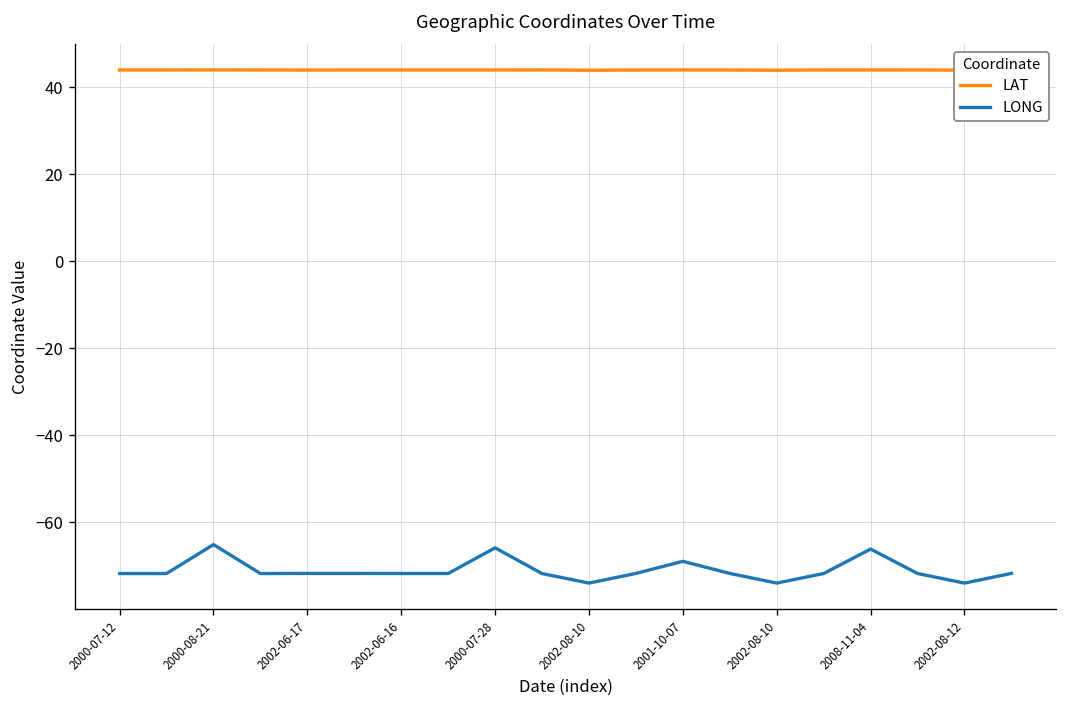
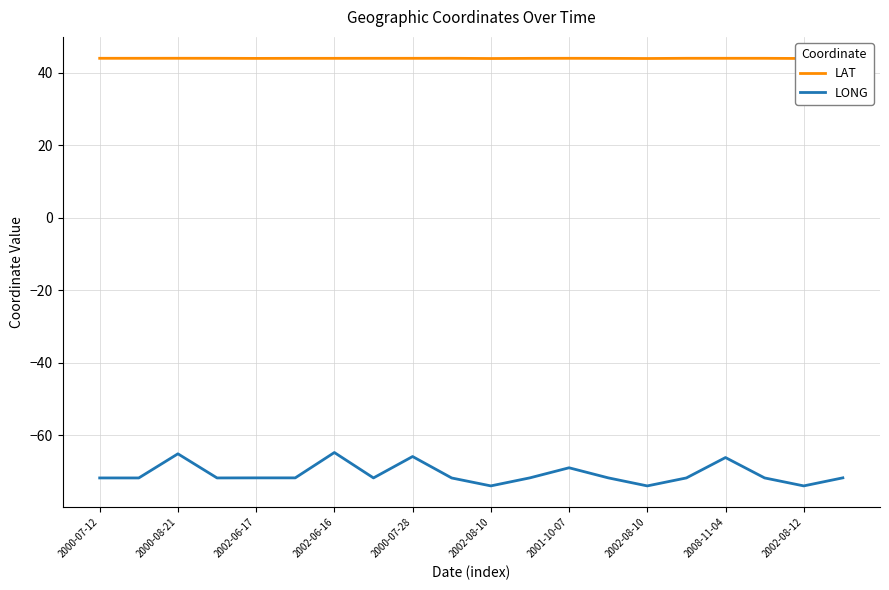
  {
    "LAT": {
      "2000-08-21": 44,
      "2002-06-16": 44,
      "2000-07-28": 44,
      "2001-10-07": 44,
      "2008-11-04": 44
    },
    "LONG": {
      "2000-08-21": -65,
-     "2002-06-16": -72,
+     "2002-06-16": -65,
      "2000-07-28": -66,
      "2001-10-07": -69,
      "2008-11-04": -66,
      "2002-08-12": -74
    }
  }
